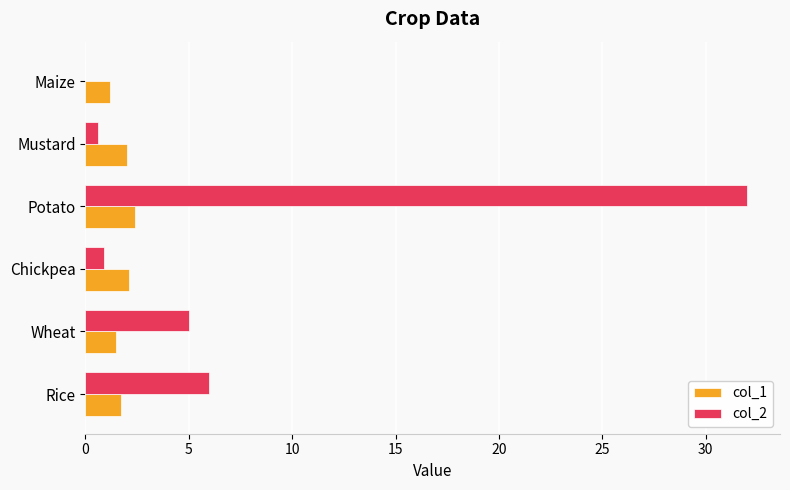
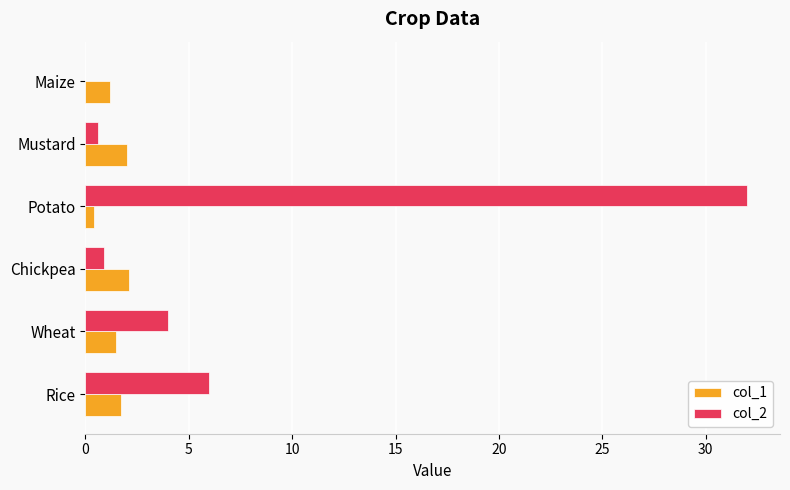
  {
    "col_1": {
      "Maize": 1.2,
      "Mustard": 2.0,
-     "Potato": 2.4,
+     "Potato": 0.4,
      "Chickpea": 2.1,
      "Wheat": 1.5,
      "Rice": 1.7
    },
    "col_2": {
      "Maize": 0,
      "Mustard": 0.6,
      "Potato": 32,
      "Chickpea": 1,
-     "Wheat": 5,
+     "Wheat": 4,
      "Rice": 6
    }
  }
